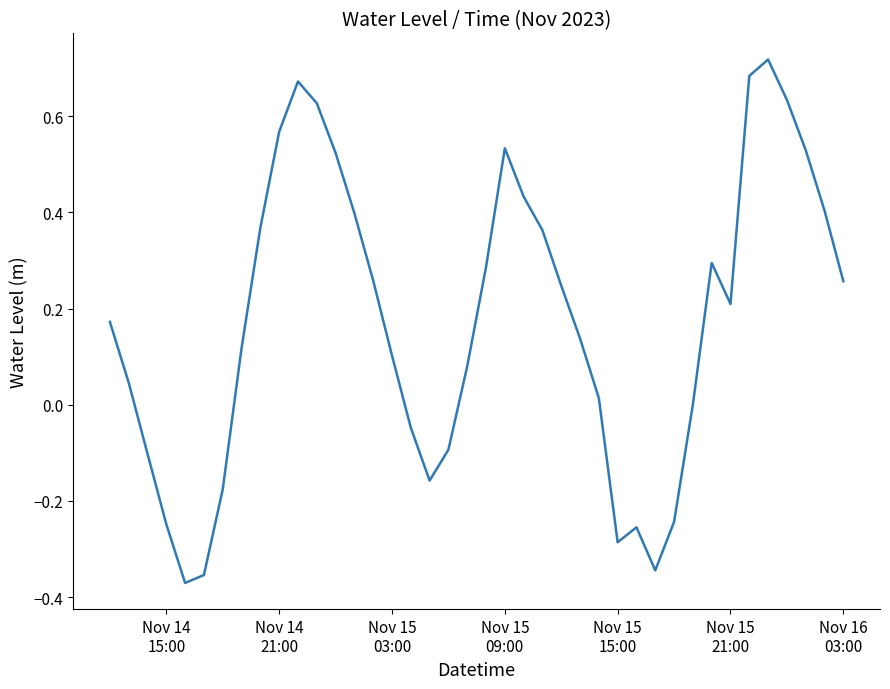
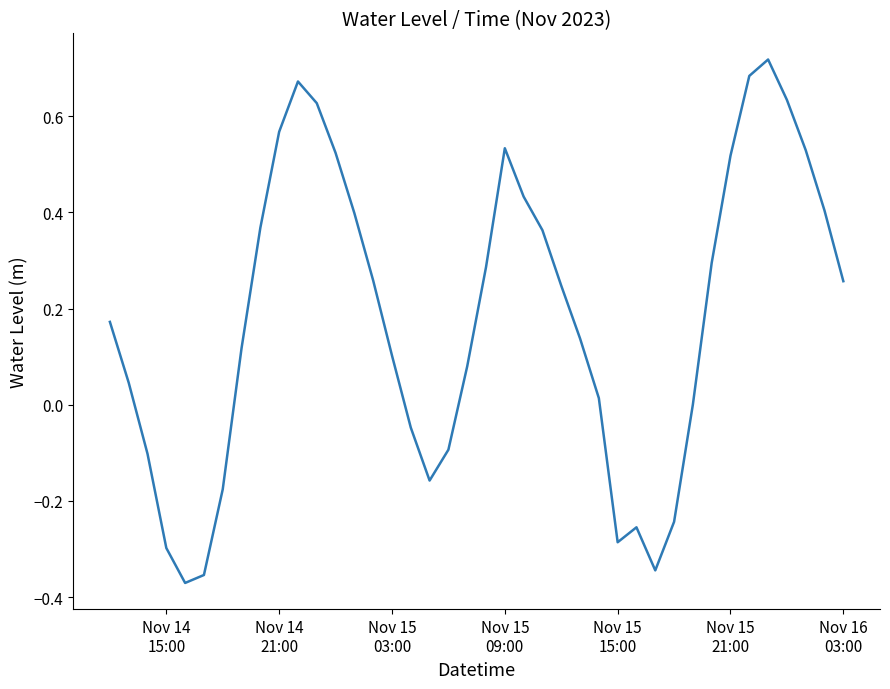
  {
-   "Nov 14 15:00": -0.25,
+   "Nov 14 15:00": -0.30,
    "Nov 14 21:00": 0.57,
    "Nov 15 03:00": 0.10,
    "Nov 15 09:00": 0.53,
    "Nov 15 15:00": -0.29,
-   "Nov 15 21:00": 0.21,
+   "Nov 15 21:00": 0.52,
    "Nov 16 03:00": 0.26
  }
